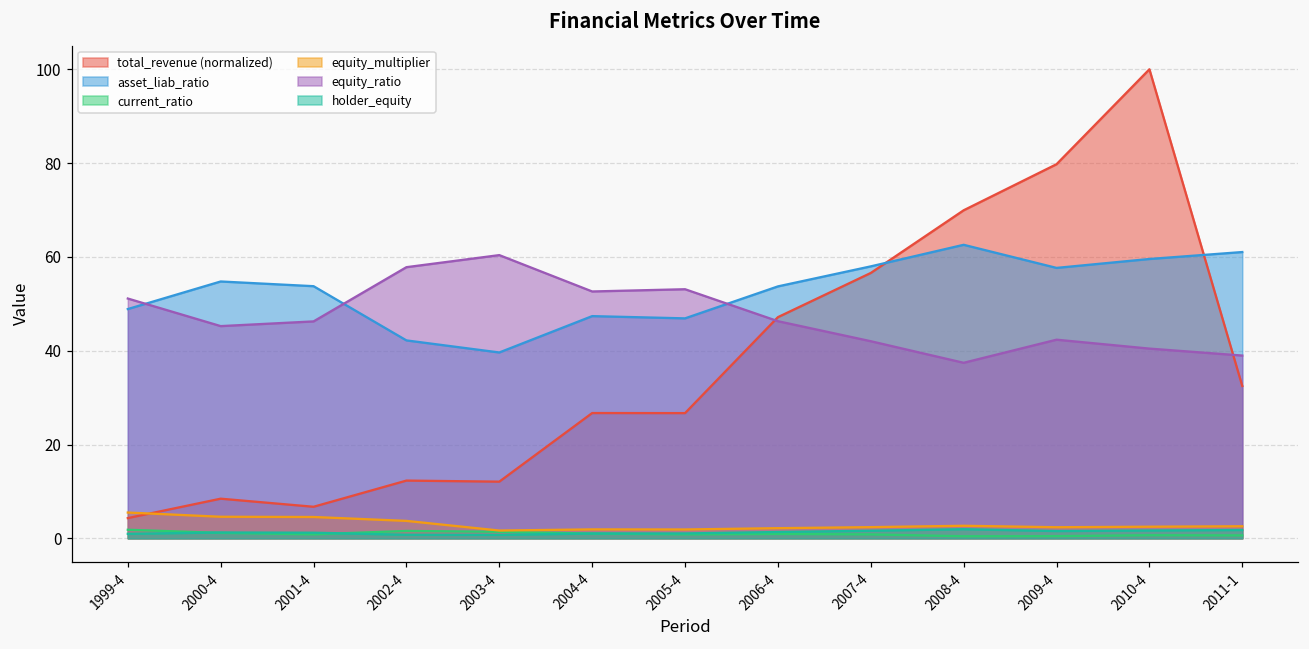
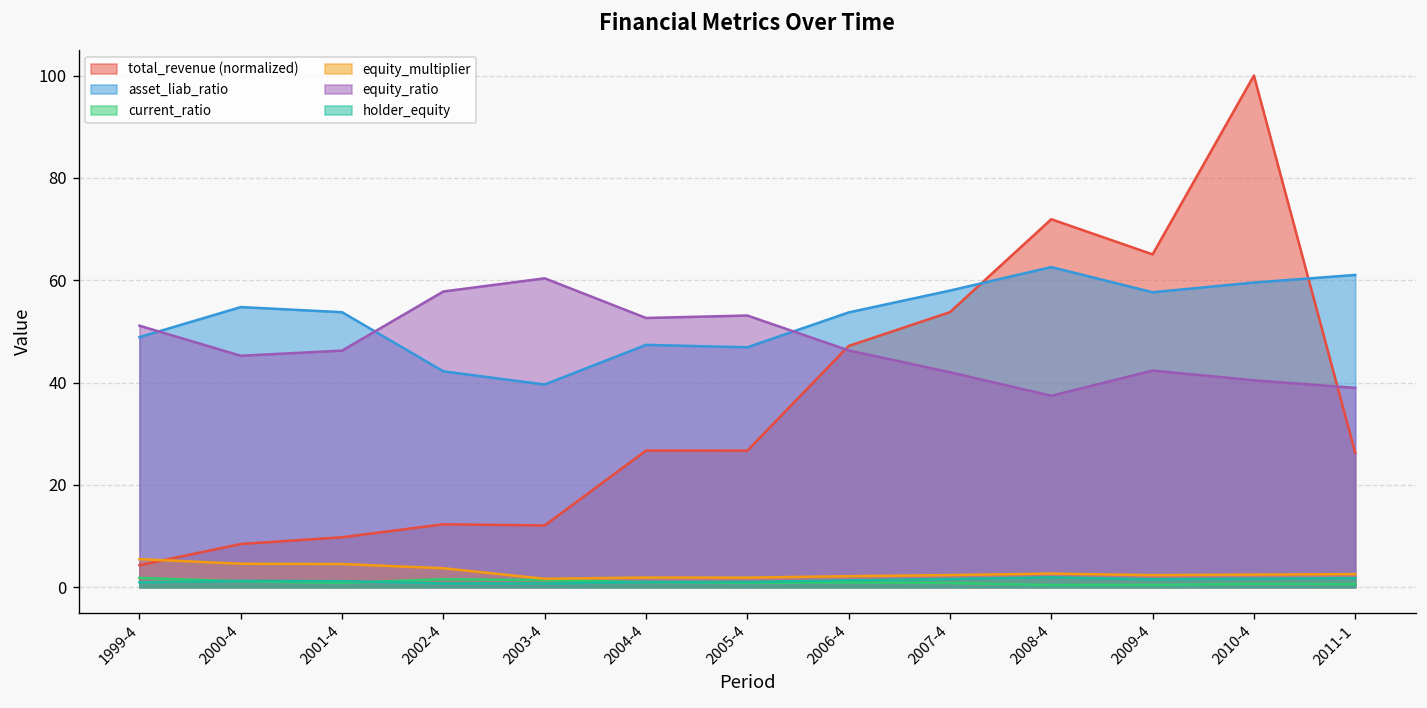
  {
    "total_revenue (normalized)": {
      "1999-4": 4,
      "2000-4": 8,
-     "2001-4": 7,
+     "2001-4": 10,
      "2002-4": 12,
      "2003-4": 12,
      "2004-4": 27,
      "2005-4": 27,
      "2006-4": 47,
-     "2007-4": 57,
-     "2008-4": 70,
-     "2009-4": 80,
+     "2007-4": 54,
+     "2008-4": 72,
+     "2009-4": 65,
      "2010-4": 100,
-     "2011-1": 32
+     "2011-1": 26
    },
    "equity_multiplier": {
      "1999-4": 5,
      "2000-4": 5,
      "2001-4": 5,
      "2002-4": 4,
      "2004-4": 2,
      "2005-4": 2,
      "2006-4": 2,
      "2007-4": 2,
      "2008-4": 3,
      "2009-4": 2,
      "2010-4": 2,
      "2011-1": 3
    },
    "equity_ratio": {
      "1999-4": 51,
      "2000-4": 45,
      "2001-4": 46,
      "2002-4": 58,
      "2003-4": 60,
      "2004-4": 53,
      "2005-4": 53,
      "2006-4": 46,
      "2007-4": 42,
      "2008-4": 37,
      "2009-4": 42,
      "2010-4": 40,
      "2011-1": 39
    }
  }
